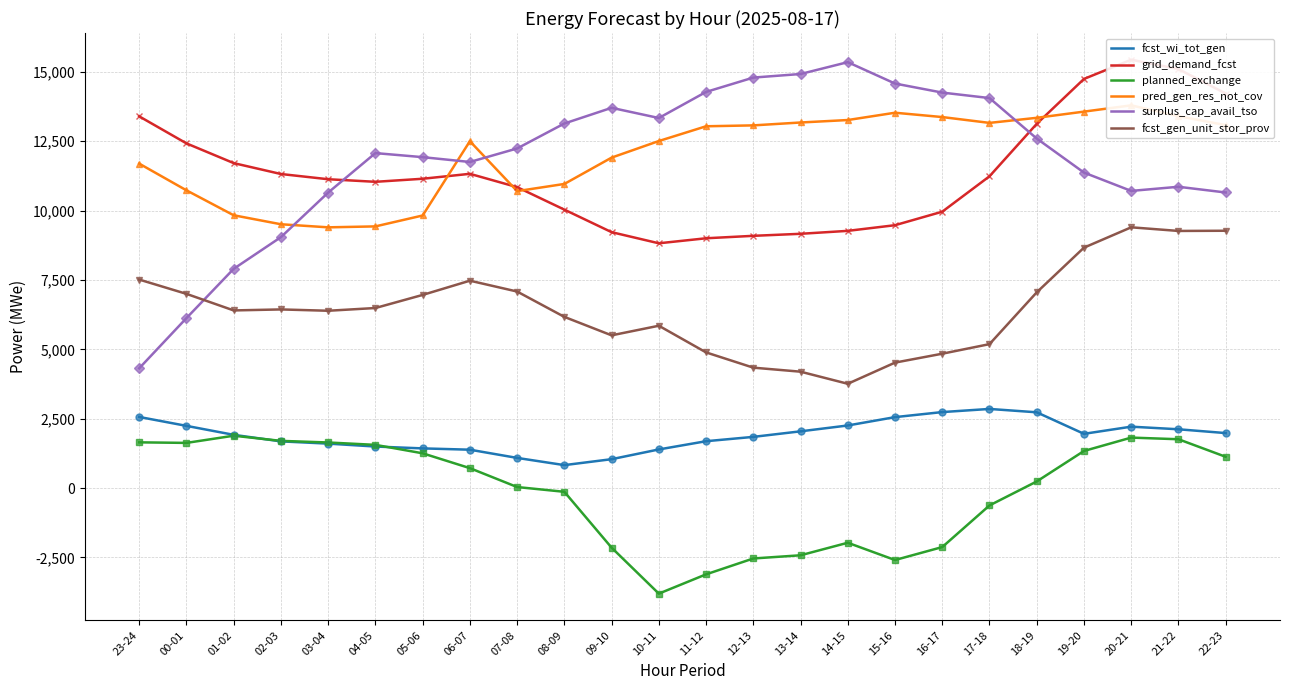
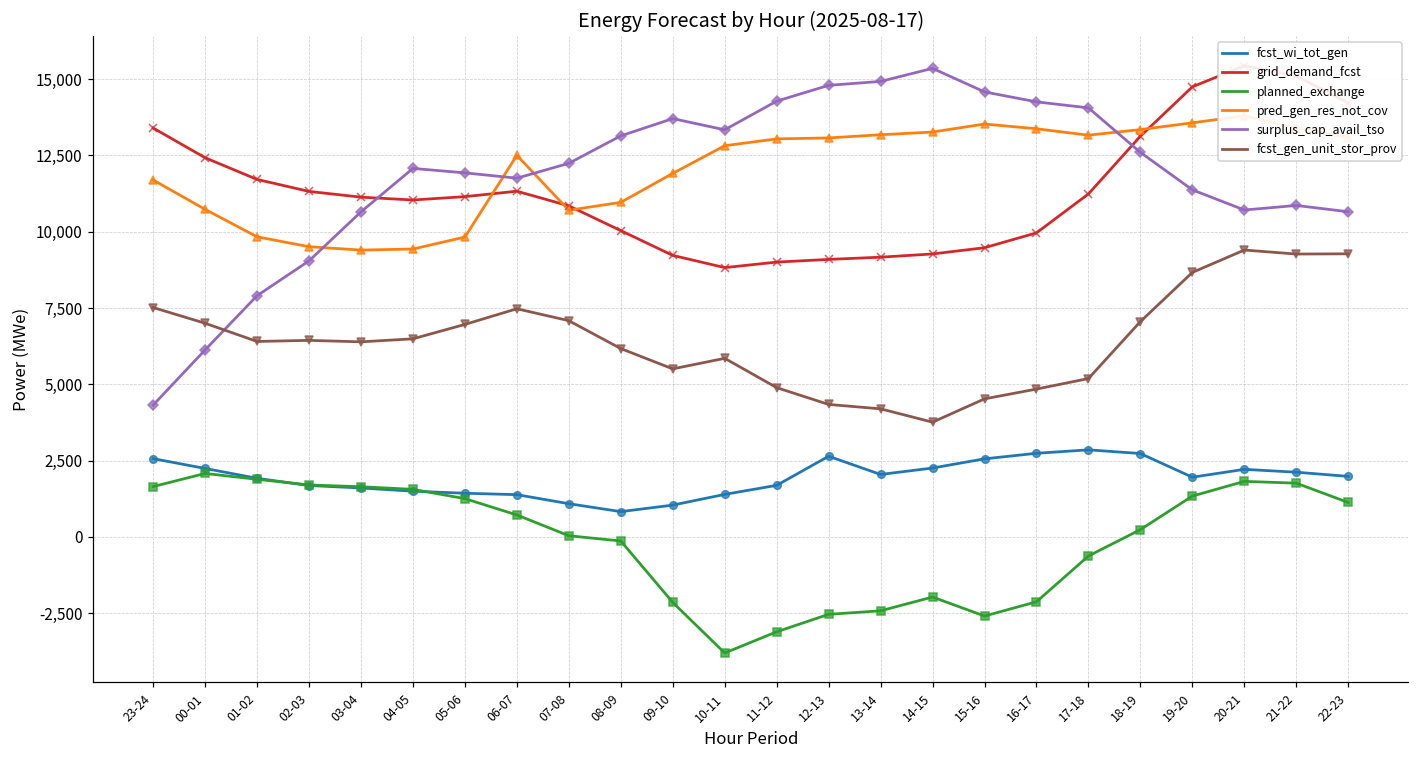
  {
    "fcst_wi_tot_gen": {
      "23-24": "2,600",
      "00-01": "2,200",
      "05-06": "1,400",
      "06-07": "1,400",
      "07-08": "1,100",
      "08-09": "800",
      "09-10": "1,000",
      "10-11": "1,400",
      "11-12": "1,700",
-     "12-13": "1,800",
+     "12-13": "2,600",
      "13-14": "2,000",
      "14-15": "2,300",
      "15-16": "2,600",
      "16-17": "2,700",
      "17-18": "2,900",
      "18-19": "2,700",
      "19-20": "2,000",
      "20-21": "2,200",
      "21-22": "2,100",
      "22-23": "2,000"
    },
    "grid_demand_fcst": {
      "23-24": "13,400",
      "00-01": "12,400",
      "01-02": "11,700",
      "02-03": "11,300",
      "03-04": "11,100",
      "04-05": "11,000",
      "05-06": "11,100",
      "06-07": "11,300",
      "07-08": "10,800",
      "08-09": "10,000",
      "09-10": "9,200",
      "10-11": "8,800",
      "11-12": "9,000",
      "12-13": "9,100",
      "13-14": "9,200",
      "14-15": "9,300",
      "15-16": "9,500",
      "16-17": "10,000",
      "17-18": "11,200",
      "18-19": "13,100",
      "19-20": "14,700"
    },
    "planned_exchange": {
      "23-24": "1,600",
-     "00-01": "1,600",
+     "00-01": "2,100",
      "05-06": "1,300",
      "06-07": "700",
      "07-08": "0",
      "08-09": "-100",
      "09-10": "-2,100",
      "10-11": "-3,800",
      "11-12": "-3,100",
      "12-13": "-2,500",
      "13-14": "-2,400",
      "14-15": "-2,000",
      "15-16": "-2,600",
      "16-17": "-2,100",
      "17-18": "-600",
      "18-19": "200",
      "19-20": "1,300",
      "20-21": "1,800",
      "21-22": "1,800",
      "22-23": "1,100"
    },
    "pred_gen_res_not_cov": {
      "23-24": "11,700",
      "00-01": "10,700",
      "01-02": "9,800",
      "02-03": "9,500",
      "03-04": "9,400",
      "04-05": "9,400",
      "05-06": "9,800",
      "06-07": "12,500",
      "07-08": "10,700",
      "08-09": "11,000",
      "09-10": "11,900",
-     "10-11": "12,500",
+     "10-11": "12,800",
      "11-12": "13,000",
      "12-13": "13,100",
      "13-14": "13,200",
      "14-15": "13,300",
      "15-16": "13,500",
      "16-17": "13,400",
      "17-18": "13,200",
      "18-19": "13,300",
      "19-20": "13,600"
    },
    "surplus_cap_avail_tso": {
      "23-24": "4,300",
      "00-01": "6,100",
      "01-02": "7,900",
      "02-03": "9,000",
      "03-04": "10,700",
      "04-05": "12,100",
      "05-06": "11,900",
      "06-07": "11,800",
      "07-08": "12,200",
      "08-09": "13,100",
      "09-10": "13,700",
      "10-11": "13,300",
      "11-12": "14,300",
      "12-13": "14,800",
      "13-14": "14,900",
      "14-15": "15,400",
      "15-16": "14,600",
      "16-17": "14,300",
      "17-18": "14,100",
      "18-19": "12,600",
      "19-20": "11,400",
      "20-21": "10,700",
      "21-22": "10,900",
      "22-23": "10,700"
    },
    "fcst_gen_unit_stor_prov": {
      "23-24": "7,500",
      "00-01": "7,000",
      "01-02": "6,400",
      "02-03": "6,400",
      "03-04": "6,400",
      "04-05": "6,500",
      "05-06": "7,000",
      "06-07": "7,500",
      "07-08": "7,100",
      "08-09": "6,200",
      "09-10": "5,500",
      "10-11": "5,900",
      "11-12": "4,900",
      "12-13": "4,300",
      "13-14": "4,200",
      "14-15": "3,800",
      "15-16": "4,500",
      "16-17": "4,800",
      "17-18": "5,200",
      "18-19": "7,100",
      "19-20": "8,700",
      "20-21": "9,400",
      "21-22": "9,300",
      "22-23": "9,300"
    }
  }
